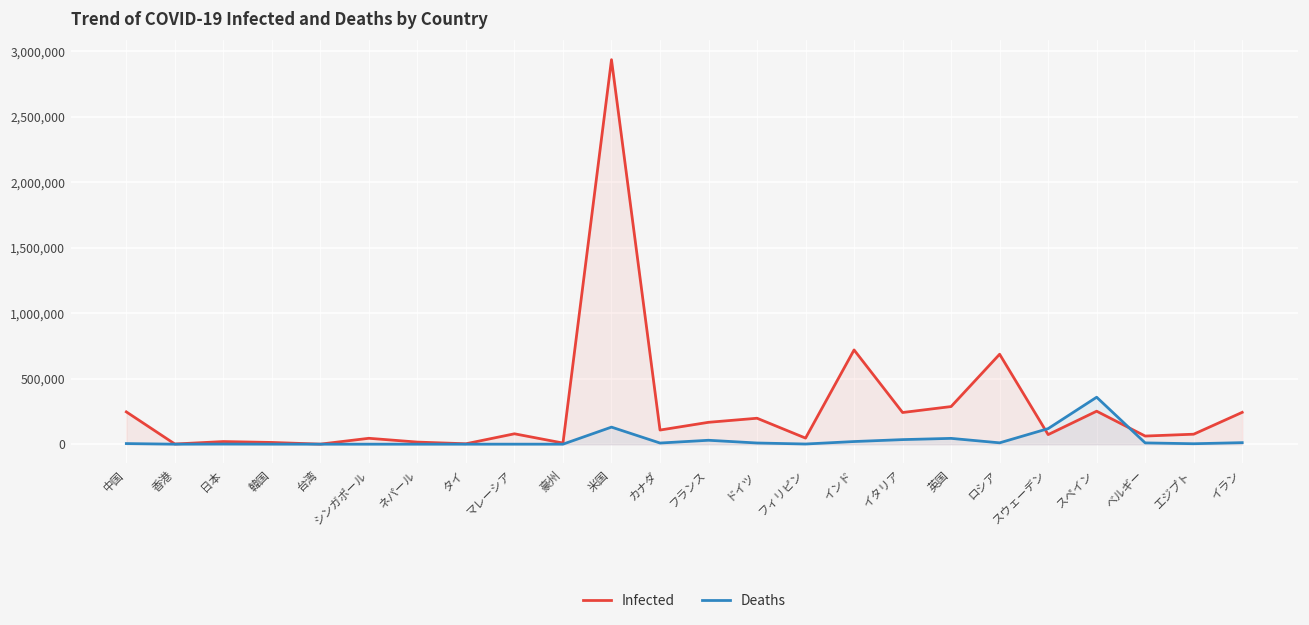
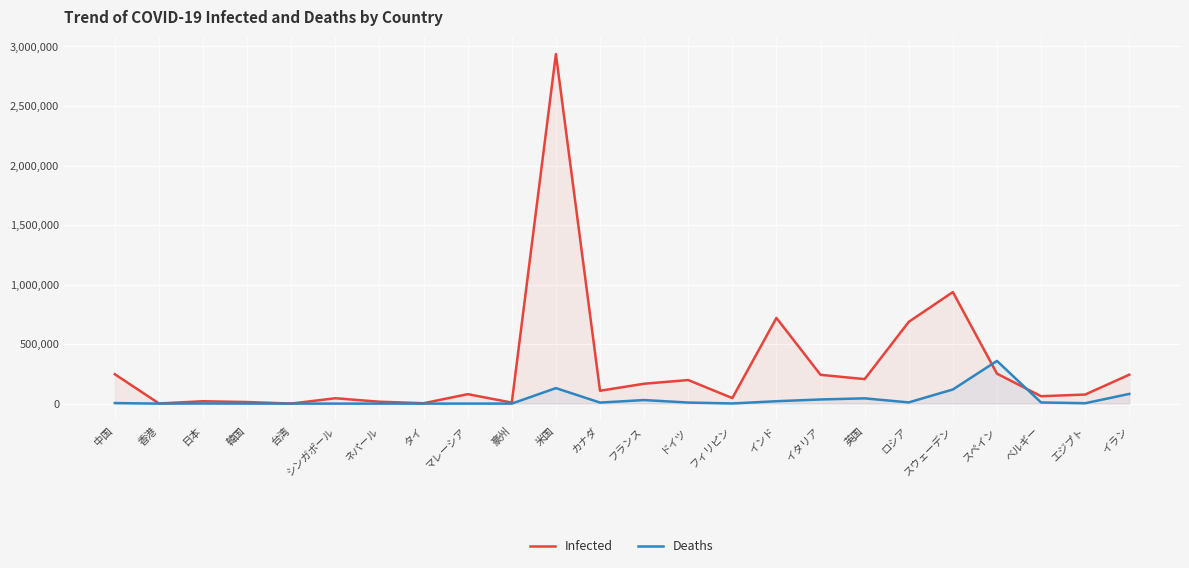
  {
    "Infected": {
      "中国": "250,000",
      "シンガポール": "40,000",
      "マレーシア": "80,000",
      "米国": "2,940,000",
      "カナダ": "110,000",
      "フランス": "170,000",
      "ドイツ": "200,000",
      "フィリピン": "50,000",
      "インド": "720,000",
      "イタリア": "240,000",
-     "英国": "290,000",
+     "英国": "210,000",
      "ロシア": "690,000",
-     "スウェーデン": "70,000",
+     "スウェーデン": "940,000",
      "スペイン": "250,000",
      "ベルギー": "60,000",
      "エジプト": "80,000",
      "イラン": "240,000"
    },
    "Deaths": {
      "中国": "0",
      "シンガポール": "0",
      "マレーシア": "0",
      "米国": "130,000",
      "カナダ": "10,000",
      "フランス": "30,000",
      "ドイツ": "10,000",
      "フィリピン": "0",
      "インド": "20,000",
      "イタリア": "30,000",
      "英国": "40,000",
      "ロシア": "10,000",
      "スウェーデン": "120,000",
      "スペイン": "360,000",
      "ベルギー": "10,000",
      "エジプト": "0",
-     "イラン": "10,000"
+     "イラン": "80,000"
    }
  }
